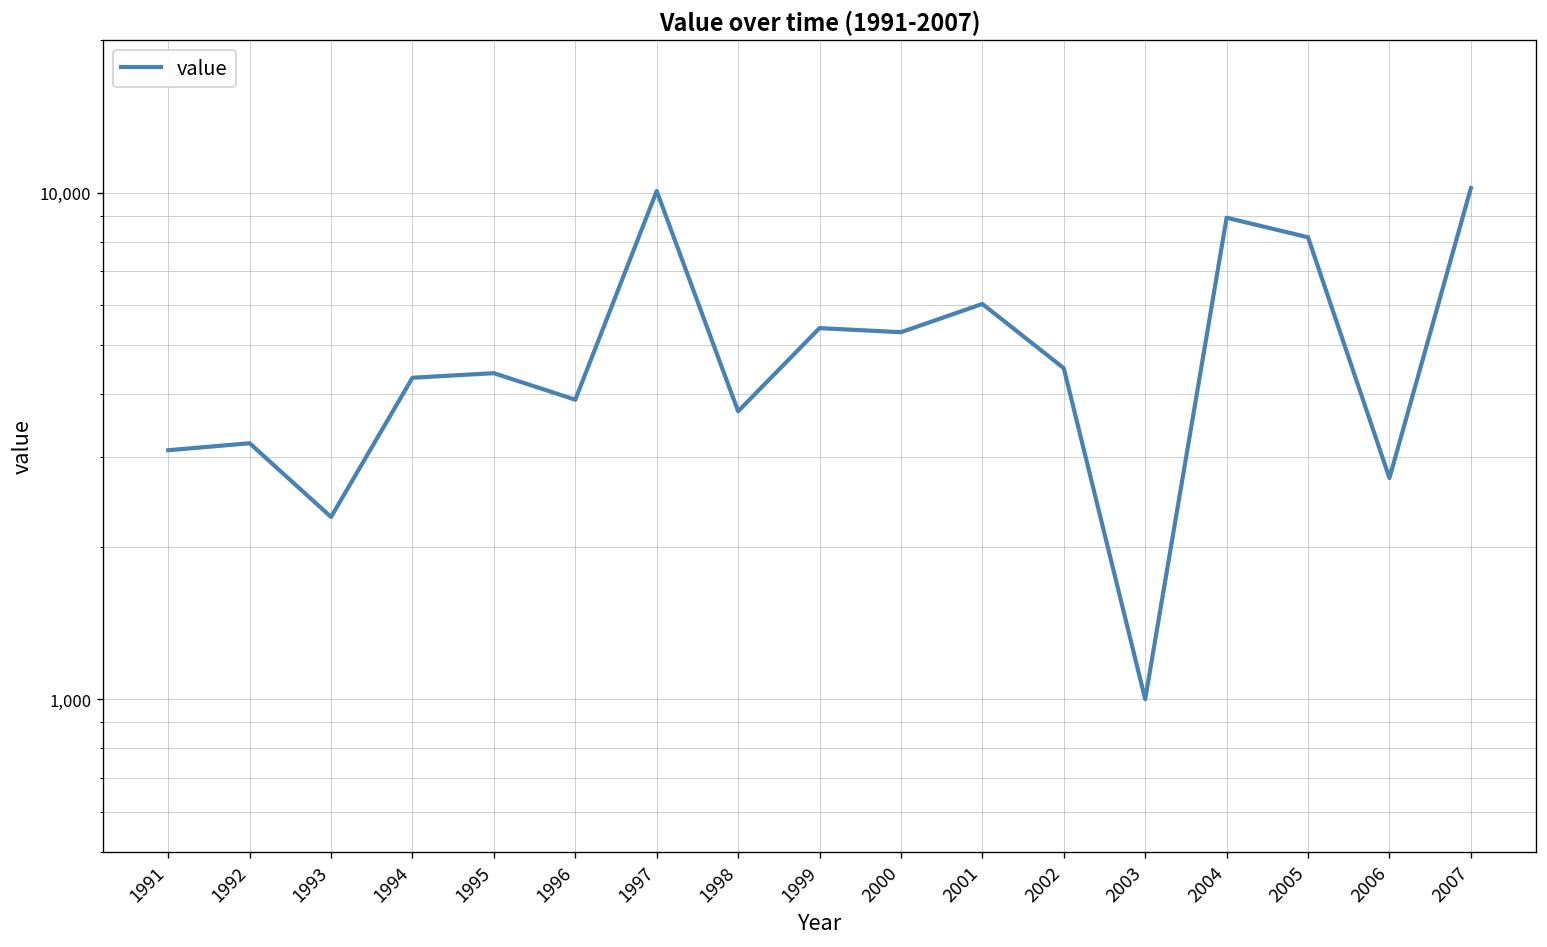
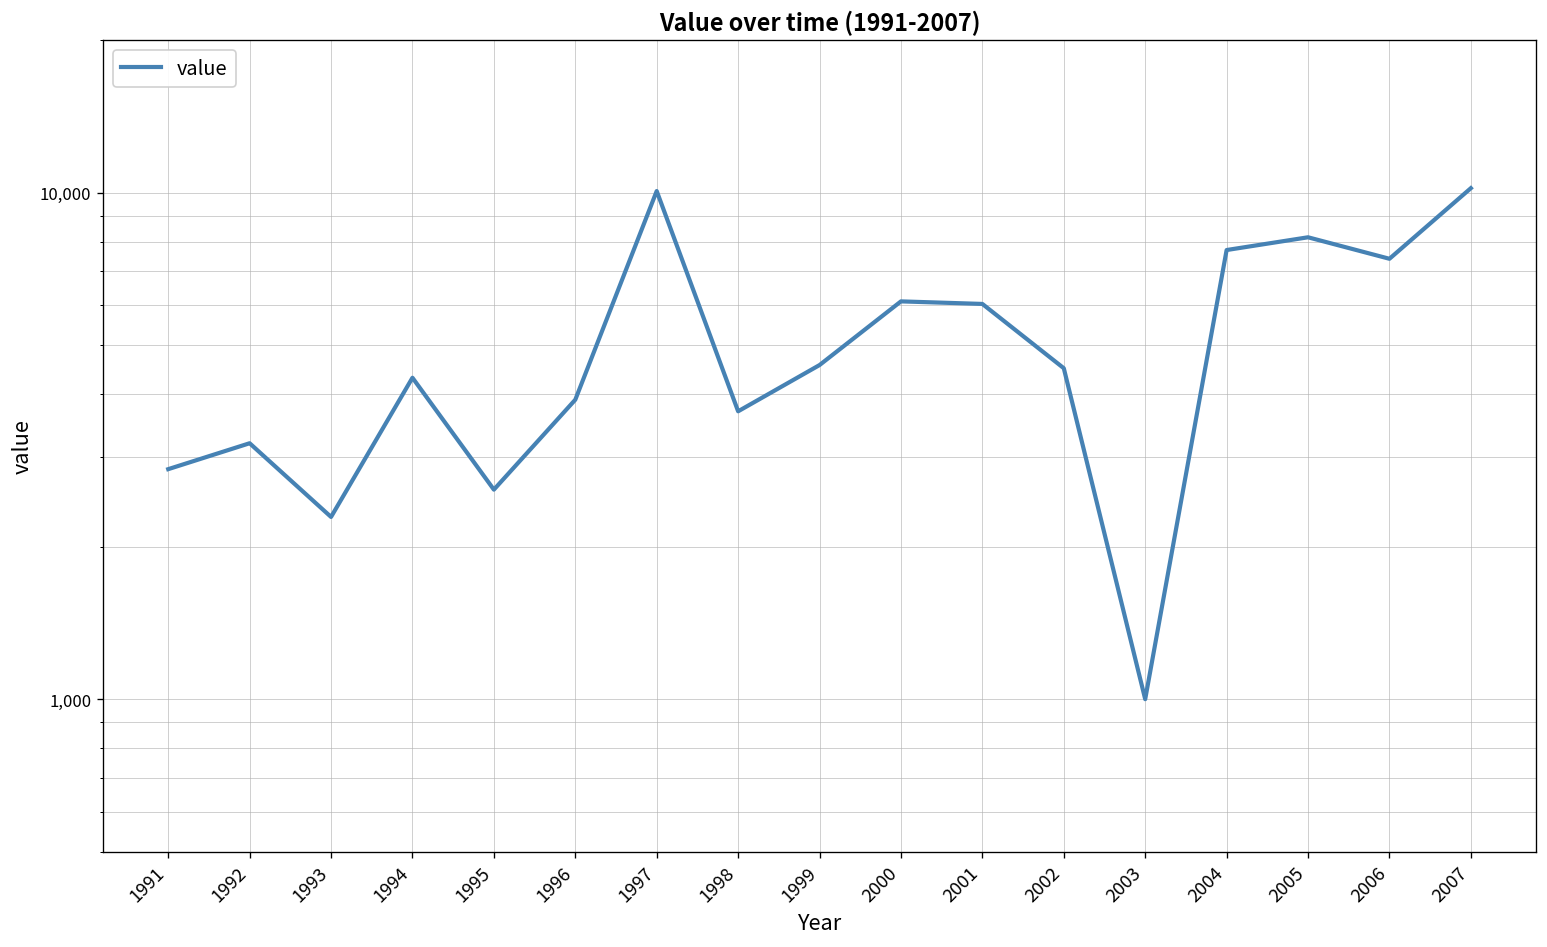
  {
-   "1991": "3,100",
+   "1991": "2,800",
    "1992": "3,200",
    "1993": "2,300",
    "1994": "4,300",
-   "1995": "4,400",
+   "1995": "2,600",
    "1996": "3,900",
    "1997": "10,100",
    "1998": "3,700",
-   "1999": "5,400",
-   "2000": "5,300",
+   "1999": "4,600",
+   "2000": "6,100",
    "2001": "6,000",
    "2002": "4,500",
    "2003": "1,000",
-   "2004": "8,900",
+   "2004": "7,700",
    "2005": "8,200",
-   "2006": "2,700",
+   "2006": "7,400",
    "2007": "10,200"
  }
